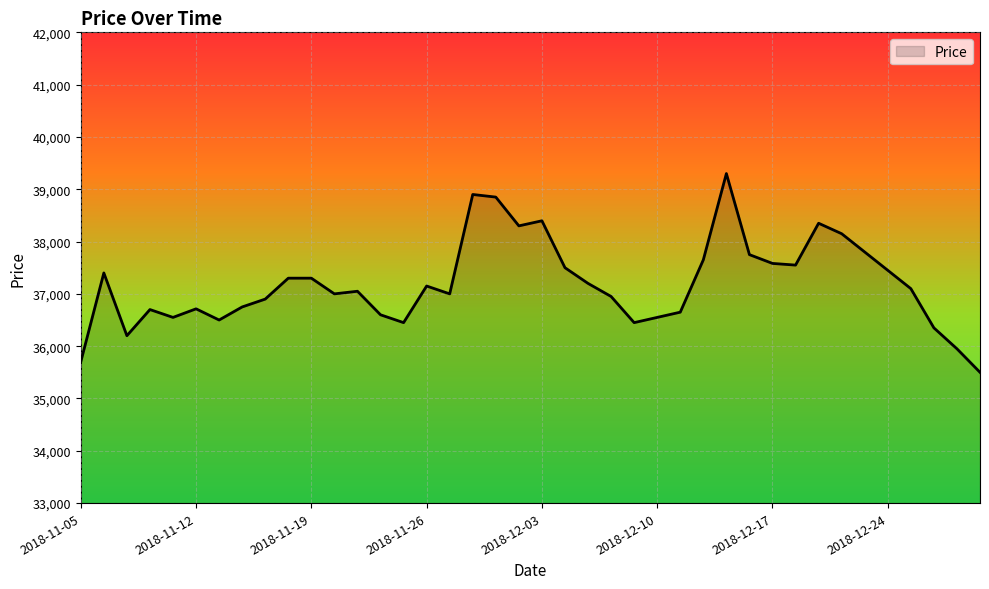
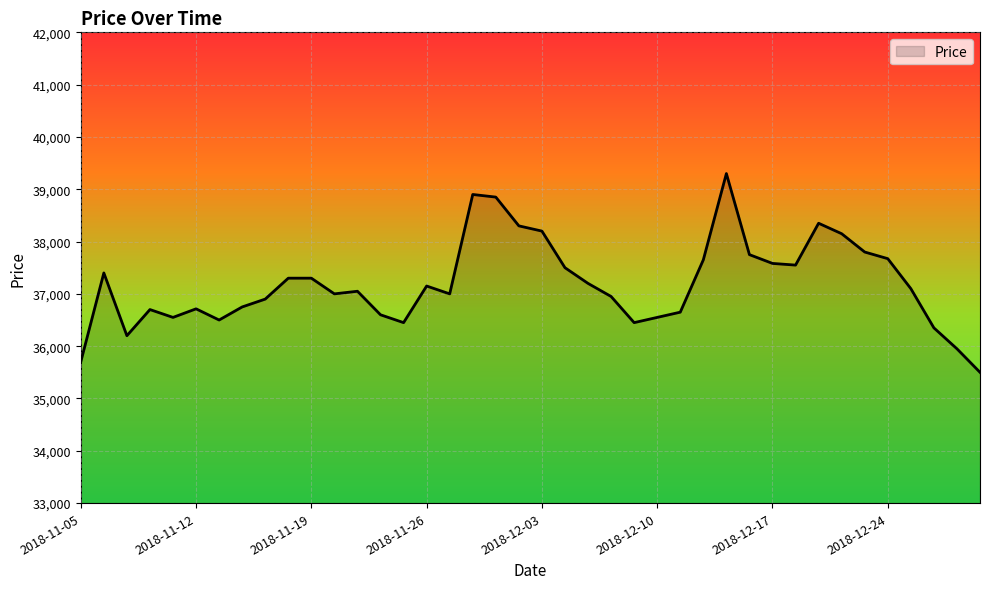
  {
    "2018-11-05": "35,700",
    "2018-11-12": "36,700",
    "2018-11-19": "37,300",
    "2018-11-26": "37,200",
-   "2018-12-03": "38,400",
+   "2018-12-03": "38,200",
    "2018-12-10": "36,600",
    "2018-12-17": "37,600",
-   "2018-12-24": "37,500"
+   "2018-12-24": "37,700"
  }
